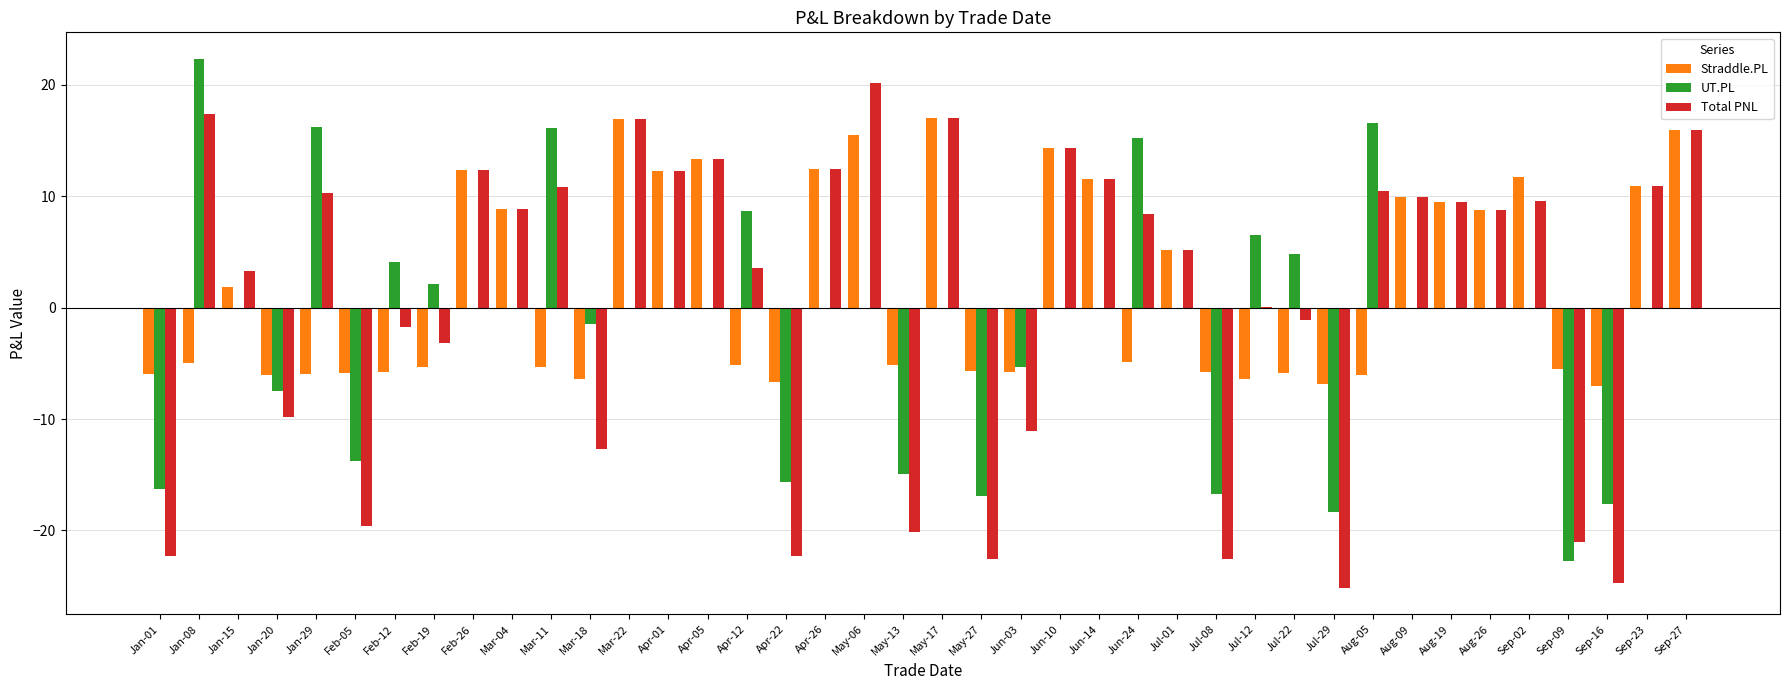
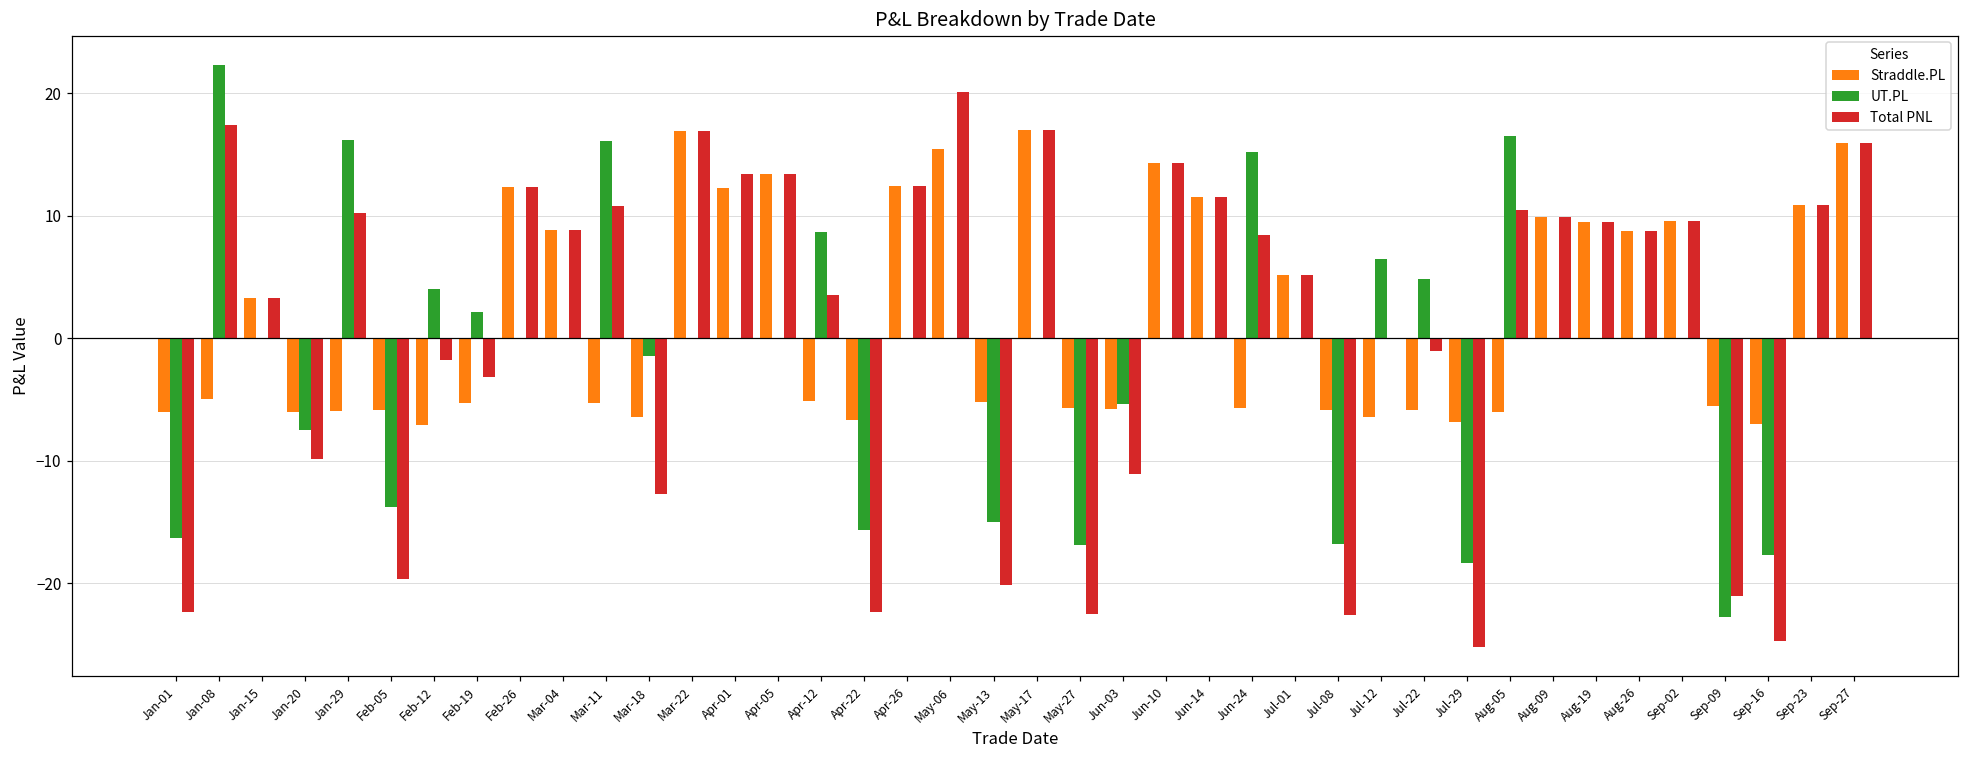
  {
    "Straddle.PL": {
      "Jan-01": -6.0,
      "Jan-08": -4.9,
-     "Jan-15": 1.8,
+     "Jan-15": 3.3,
      "Jan-20": -6.0,
      "Jan-29": -5.9,
      "Feb-05": -5.9,
-     "Feb-12": -5.8,
+     "Feb-12": -7.1,
      "Feb-19": -5.3,
      "Feb-26": 12.4,
      "Mar-04": 8.8,
      "Mar-11": -5.3,
      "Mar-18": -6.4,
      "Mar-22": 16.9,
      "Apr-01": 12.3,
      "Apr-05": 13.4,
      "Apr-12": -5.1,
      "Apr-22": -6.7,
      "Apr-26": 12.4,
      "May-06": 15.5,
      "May-13": -5.2,
      "May-17": 17.0,
      "May-27": -5.6,
      "Jun-03": -5.8,
      "Jun-10": 14.3,
      "Jun-14": 11.5,
-     "Jun-24": -4.9,
+     "Jun-24": -5.7,
      "Jul-01": 5.2,
      "Jul-08": -5.8,
      "Jul-12": -6.4,
      "Jul-22": -5.9,
      "Jul-29": -6.8,
      "Aug-05": -6.0,
      "Aug-09": 9.9,
      "Aug-19": 9.5,
      "Aug-26": 8.8,
-     "Sep-02": 11.7,
+     "Sep-02": 9.6,
      "Sep-09": -5.5,
      "Sep-16": -7.0,
      "Sep-23": 10.9,
      "Sep-27": 15.9
    },
    "UT.PL": {
      "Jan-01": -16.3,
      "Jan-08": 22.3,
      "Jan-15": 0.0,
      "Jan-20": -7.5,
      "Jan-29": 16.2,
      "Feb-05": -13.8,
      "Feb-12": 4.1,
      "Feb-19": 2.1,
      "Feb-26": 0.0,
      "Mar-04": 0.0,
      "Mar-11": 16.1,
      "Mar-18": -1.5,
      "Mar-22": 0.0,
      "Apr-01": 0.0,
      "Apr-05": 0.0,
      "Apr-12": 8.7,
      "Apr-22": -15.6,
      "Apr-26": 0.0,
      "May-06": 0.0,
      "May-13": -15.0,
      "May-17": 0.0,
      "May-27": -16.9,
      "Jun-03": -5.3,
      "Jun-10": 0.0,
      "Jun-14": 0.0,
      "Jun-24": 15.2,
      "Jul-01": 0.0,
      "Jul-08": -16.7,
      "Jul-12": 6.5,
      "Jul-22": 4.8,
      "Jul-29": -18.3,
      "Aug-05": 16.5,
      "Aug-09": 0.0,
      "Aug-19": 0.0,
      "Aug-26": 0.0,
      "Sep-02": 0.0,
      "Sep-09": -22.8,
      "Sep-16": -17.7,
      "Sep-23": 0.0,
      "Sep-27": 0.0
    },
    "Total PNL": {
      "Jan-01": -22.3,
      "Jan-08": 17.4,
      "Jan-15": 3.3,
      "Jan-20": -9.8,
      "Jan-29": 10.3,
      "Feb-05": -19.6,
      "Feb-12": -1.8,
      "Feb-19": -3.2,
      "Feb-26": 12.4,
      "Mar-04": 8.8,
      "Mar-11": 10.8,
      "Mar-18": -12.7,
      "Mar-22": 16.9,
-     "Apr-01": 12.3,
+     "Apr-01": 13.4,
      "Apr-05": 13.4,
      "Apr-12": 3.6,
      "Apr-22": -22.3,
      "Apr-26": 12.4,
      "May-06": 20.1,
      "May-13": -20.1,
      "May-17": 17.0,
      "May-27": -22.5,
      "Jun-03": -11.1,
      "Jun-10": 14.3,
      "Jun-14": 11.5,
      "Jun-24": 8.4,
      "Jul-01": 5.2,
      "Jul-08": -22.6,
      "Jul-22": -1.1,
      "Jul-29": -25.2,
      "Aug-05": 10.5,
      "Aug-09": 9.9,
      "Aug-19": 9.5,
      "Aug-26": 8.8,
      "Sep-02": 9.6,
      "Sep-09": -21.0,
      "Sep-16": -24.7,
      "Sep-23": 10.9,
      "Sep-27": 15.9
    }
  }
